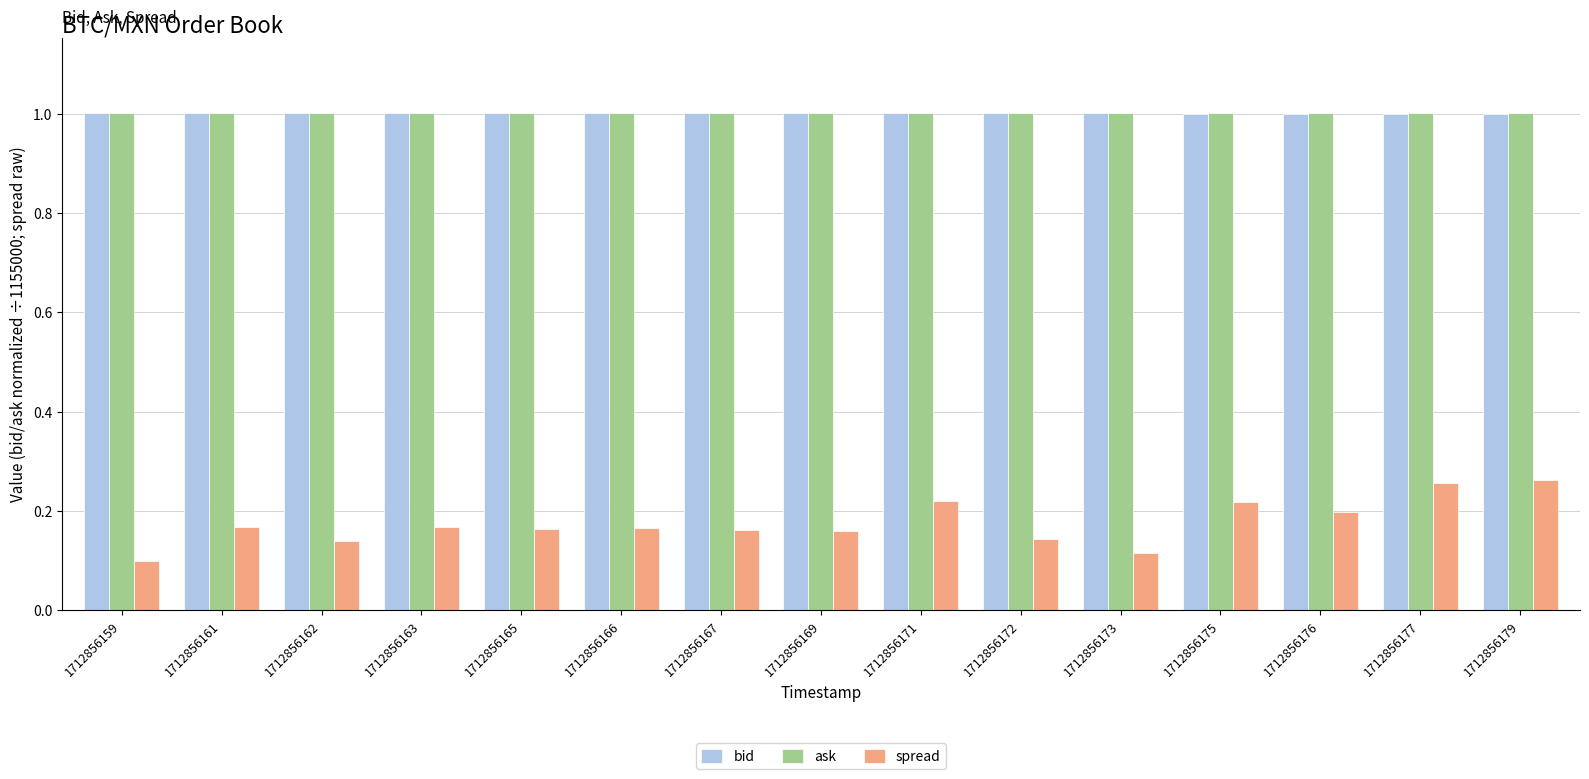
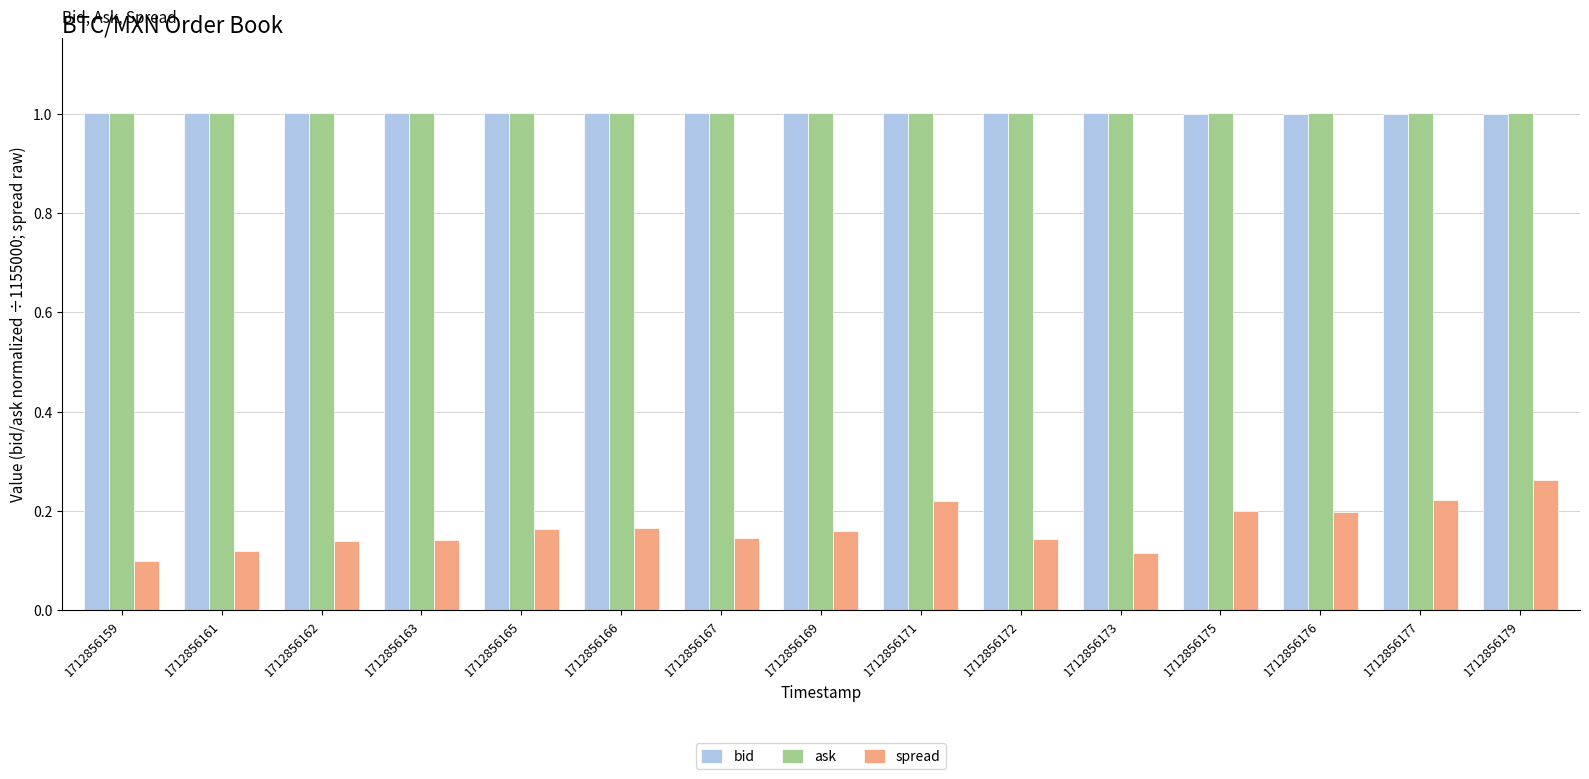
  {
    "bid": {
      "1712856159": 1.00,
      "1712856161": 1.00,
      "1712856162": 1.00,
      "1712856163": 1.00,
      "1712856165": 1.00,
      "1712856166": 1.00,
      "1712856167": 1.00,
      "1712856169": 1.00,
      "1712856171": 1.00,
      "1712856172": 1.00,
      "1712856173": 1.00,
      "1712856175": 1.00,
      "1712856176": 1.00,
      "1712856177": 1.00,
      "1712856179": 1.00
    },
    "ask": {
      "1712856159": 1.00,
      "1712856161": 1.00,
      "1712856162": 1.00,
      "1712856163": 1.00,
      "1712856165": 1.00,
      "1712856166": 1.00,
      "1712856167": 1.00,
      "1712856169": 1.00,
      "1712856171": 1.00,
      "1712856172": 1.00,
      "1712856173": 1.00,
      "1712856175": 1.00,
      "1712856176": 1.00,
      "1712856177": 1.00,
      "1712856179": 1.00
    },
    "spread": {
      "1712856159": 0.10,
-     "1712856161": 0.17,
+     "1712856161": 0.12,
      "1712856162": 0.14,
-     "1712856163": 0.17,
+     "1712856163": 0.14,
      "1712856165": 0.16,
      "1712856166": 0.17,
-     "1712856167": 0.16,
+     "1712856167": 0.15,
      "1712856169": 0.16,
      "1712856171": 0.22,
      "1712856172": 0.14,
      "1712856173": 0.12,
-     "1712856175": 0.22,
+     "1712856175": 0.20,
      "1712856176": 0.20,
-     "1712856177": 0.26,
+     "1712856177": 0.22,
      "1712856179": 0.26
    }
  }
